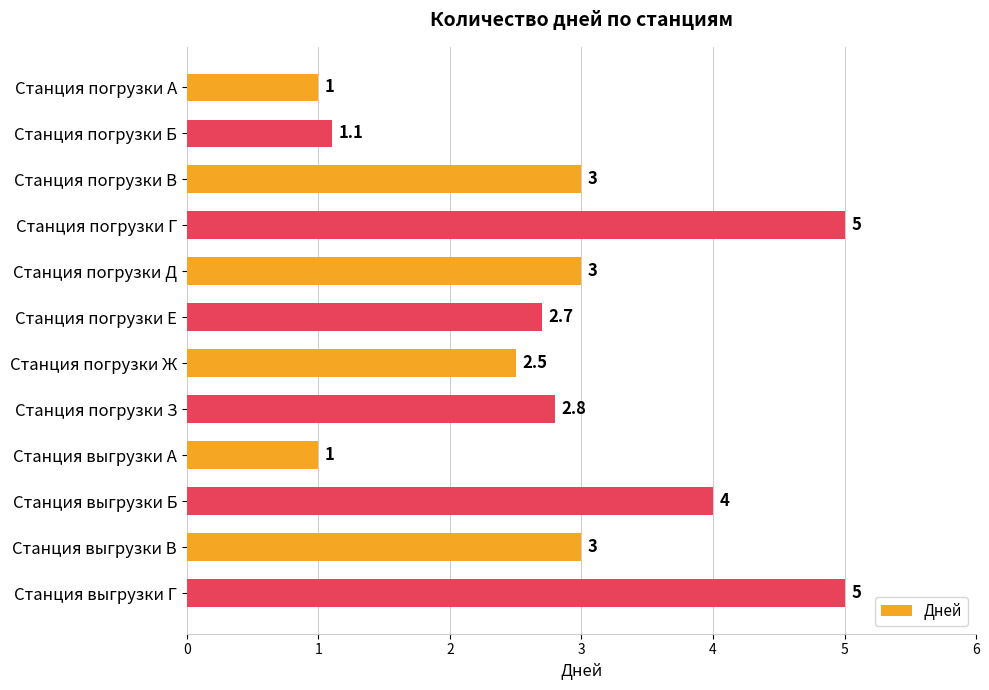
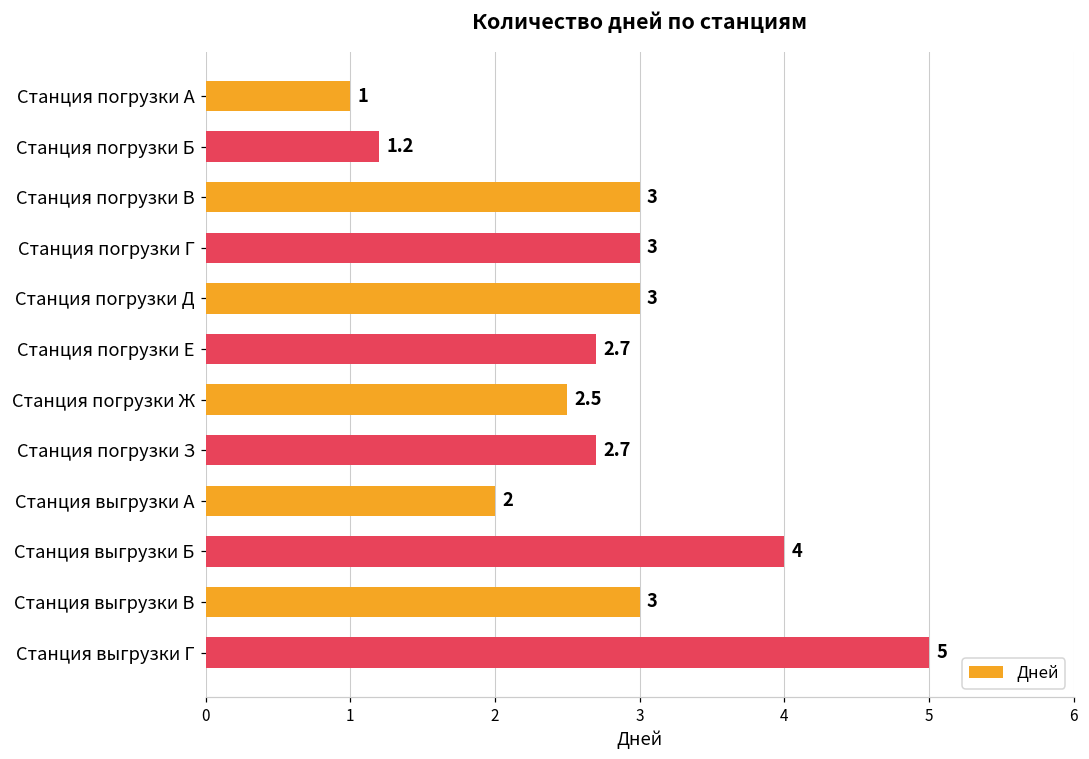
  {
    "Станция погрузки А": 1,
-   "Станция погрузки Б": 1.1,
+   "Станция погрузки Б": 1.2,
    "Станция погрузки В": 3,
-   "Станция погрузки Г": 5,
+   "Станция погрузки Г": 3,
    "Станция погрузки Д": 3,
    "Станция погрузки Е": 2.7,
    "Станция погрузки Ж": 2.5,
-   "Станция погрузки З": 2.8,
-   "Станция выгрузки А": 1,
+   "Станция погрузки З": 2.7,
+   "Станция выгрузки А": 2,
    "Станция выгрузки Б": 4,
    "Станция выгрузки В": 3,
    "Станция выгрузки Г": 5
  }
